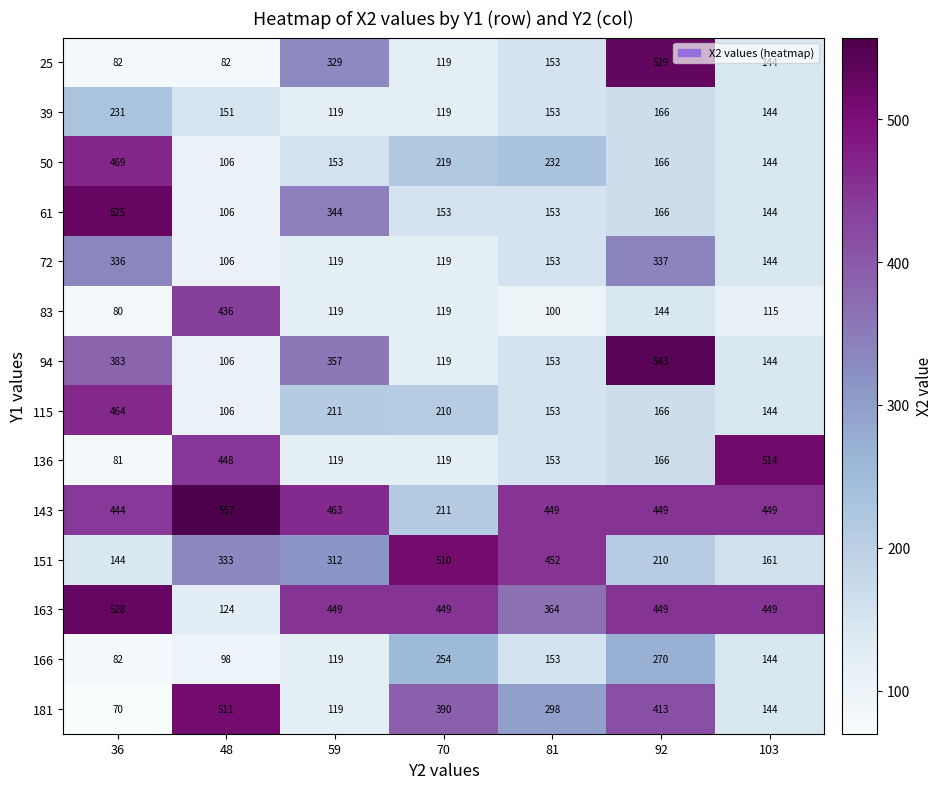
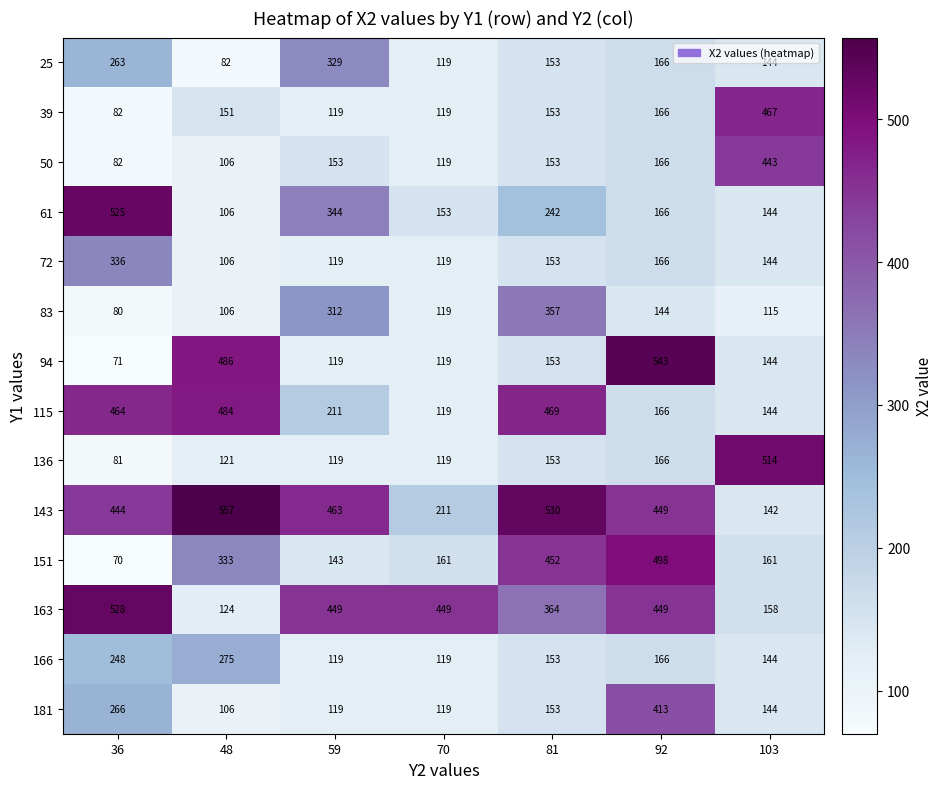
  {
    "25": {
-     "36": 82,
+     "36": 263,
      "48": 82,
      "59": 329,
      "70": 119,
      "81": 153,
-     "92": 529
+     "92": 166
    },
    "39": {
-     "36": 231,
+     "36": 82,
      "48": 151,
      "59": 119,
      "70": 119,
      "81": 153,
      "92": 166,
-     "103": 144
+     "103": 467
    },
    "50": {
-     "36": 469,
+     "36": 82,
      "48": 106,
      "59": 153,
-     "70": 219,
-     "81": 232,
+     "70": 119,
+     "81": 153,
      "92": 166,
-     "103": 144
+     "103": 443
    },
    "61": {
      "36": 525,
      "48": 106,
      "59": 344,
      "70": 153,
-     "81": 153,
+     "81": 242,
      "92": 166,
      "103": 144
    },
    "72": {
      "36": 336,
      "48": 106,
      "59": 119,
      "70": 119,
      "81": 153,
-     "92": 337,
+     "92": 166,
      "103": 144
    },
    "83": {
      "36": 80,
-     "48": 436,
-     "59": 119,
+     "48": 106,
+     "59": 312,
      "70": 119,
-     "81": 100,
+     "81": 357,
      "92": 144,
      "103": 115
    },
    "94": {
-     "36": 383,
-     "48": 106,
-     "59": 357,
+     "36": 71,
+     "48": 486,
+     "59": 119,
      "70": 119,
      "81": 153,
      "92": 543,
      "103": 144
    },
    "115": {
      "36": 464,
-     "48": 106,
+     "48": 484,
      "59": 211,
-     "70": 210,
-     "81": 153,
+     "70": 119,
+     "81": 469,
      "92": 166,
      "103": 144
    },
    "136": {
      "36": 81,
-     "48": 448,
+     "48": 121,
      "59": 119,
      "70": 119,
      "81": 153,
      "92": 166,
      "103": 514
    },
    "143": {
      "36": 444,
      "48": 557,
      "59": 463,
      "70": 211,
-     "81": 449,
+     "81": 530,
      "92": 449,
-     "103": 449
+     "103": 142
    },
    "151": {
-     "36": 144,
+     "36": 70,
      "48": 333,
-     "59": 312,
-     "70": 510,
+     "59": 143,
+     "70": 161,
      "81": 452,
-     "92": 210,
+     "92": 498,
      "103": 161
    },
    "163": {
      "36": 528,
      "48": 124,
      "59": 449,
      "70": 449,
      "81": 364,
      "92": 449,
-     "103": 449
+     "103": 158
    },
    "166": {
-     "36": 82,
-     "48": 98,
+     "36": 248,
+     "48": 275,
      "59": 119,
-     "70": 254,
+     "70": 119,
      "81": 153,
-     "92": 270,
+     "92": 166,
      "103": 144
    },
    "181": {
-     "36": 70,
-     "48": 511,
+     "36": 266,
+     "48": 106,
      "59": 119,
-     "70": 390,
-     "81": 298,
+     "70": 119,
+     "81": 153,
      "92": 413,
      "103": 144
    }
  }
